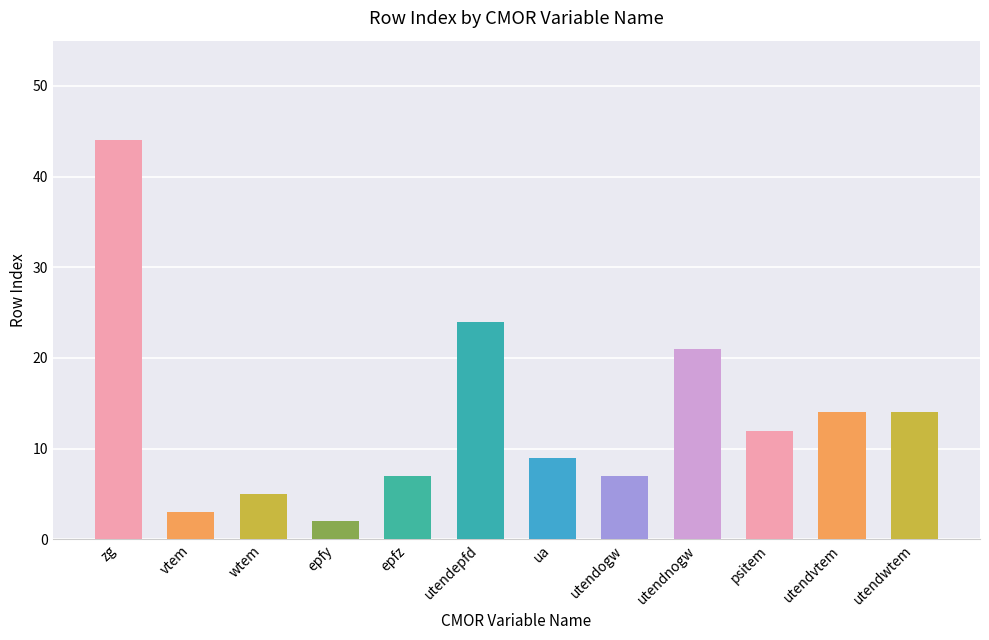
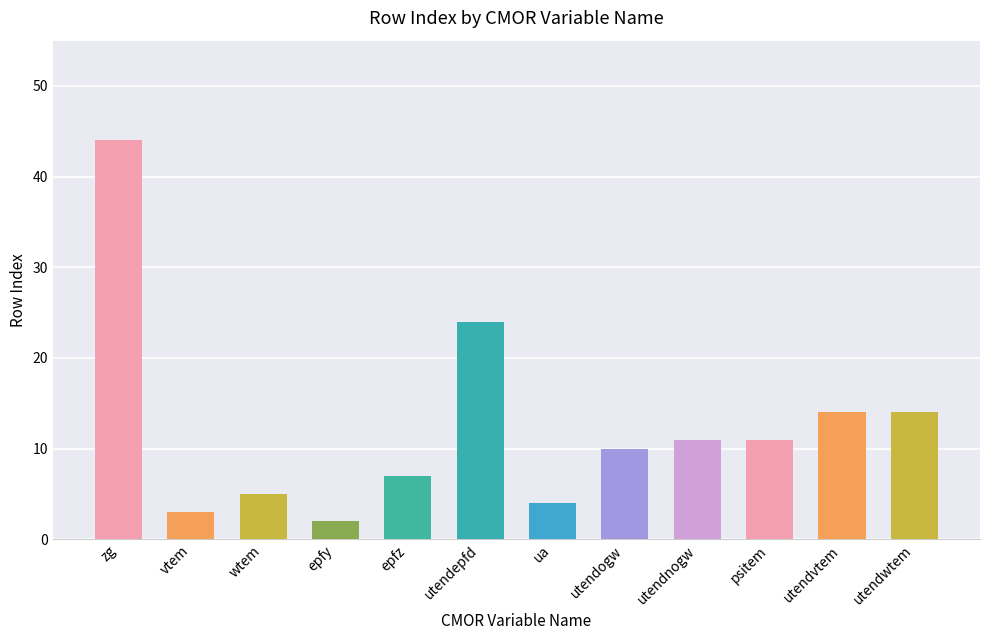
  {
    "zg": 44,
    "vtem": 3,
    "wtem": 5,
    "epfy": 2,
    "epfz": 7,
    "utendepfd": 24,
-   "ua": 9,
-   "utendogw": 7,
-   "utendnogw": 21,
-   "psitem": 12,
+   "ua": 4,
+   "utendogw": 10,
+   "utendnogw": 11,
+   "psitem": 11,
    "utendvtem": 14,
    "utendwtem": 14
  }
